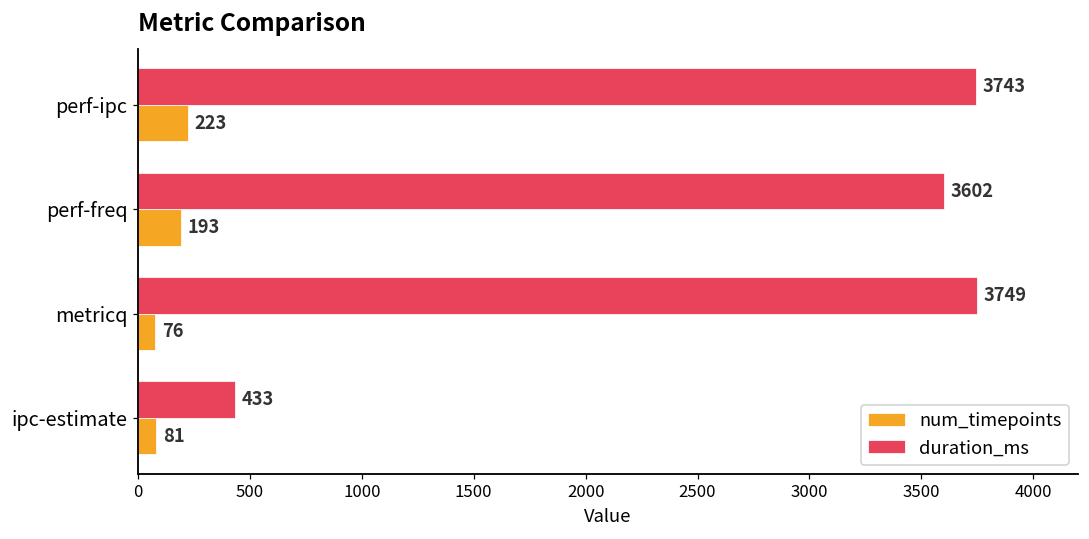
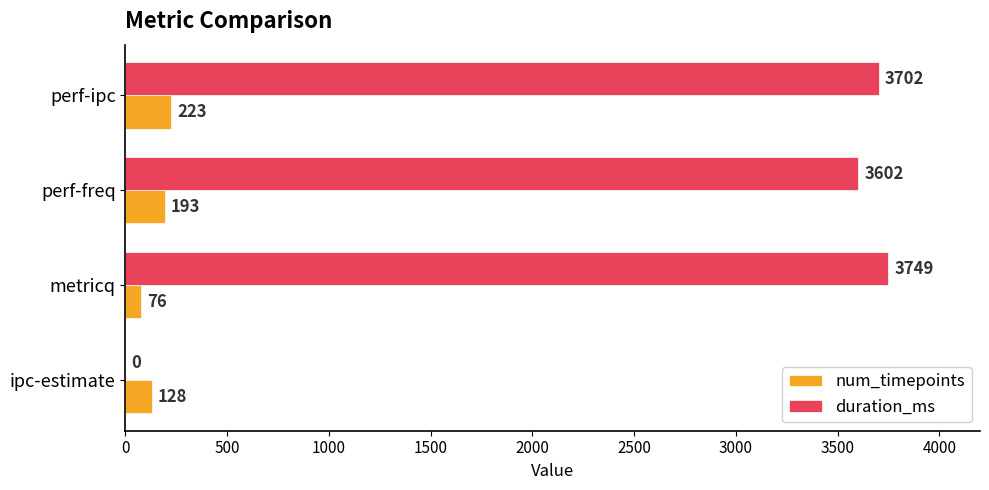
  {
    "num_timepoints": {
      "perf-ipc": 223,
      "perf-freq": 193,
      "metricq": 76,
-     "ipc-estimate": 81
+     "ipc-estimate": 128
    },
    "duration_ms": {
-     "perf-ipc": 3743,
+     "perf-ipc": 3702,
      "perf-freq": 3602,
      "metricq": 3749,
-     "ipc-estimate": 433
+     "ipc-estimate": 0
    }
  }
